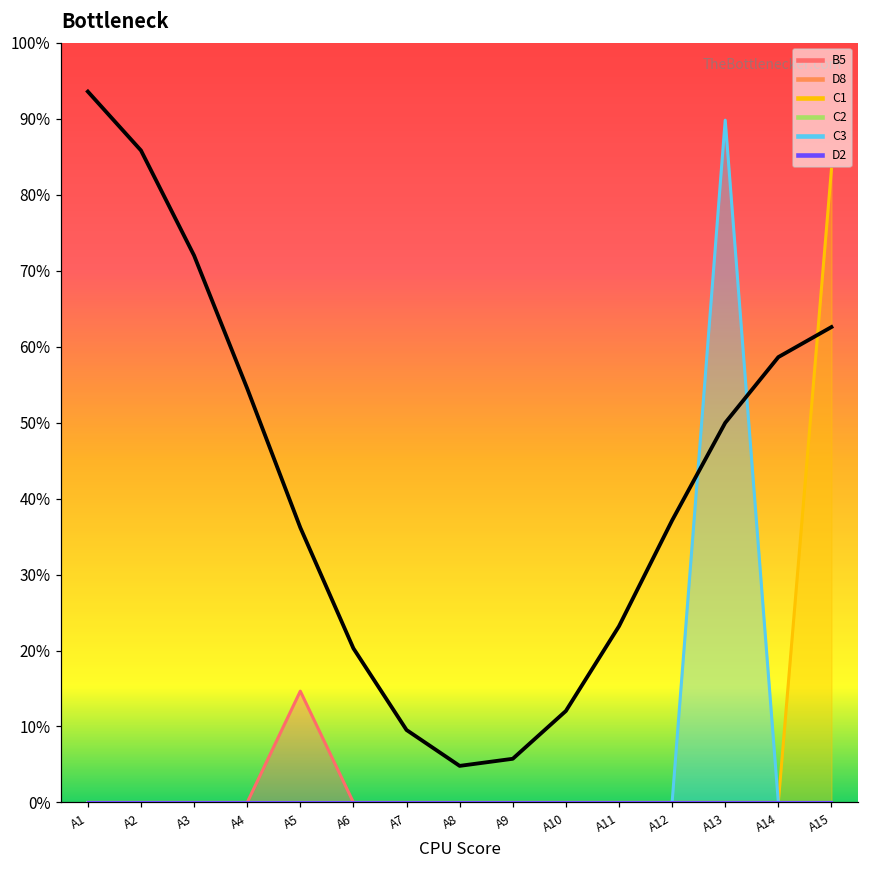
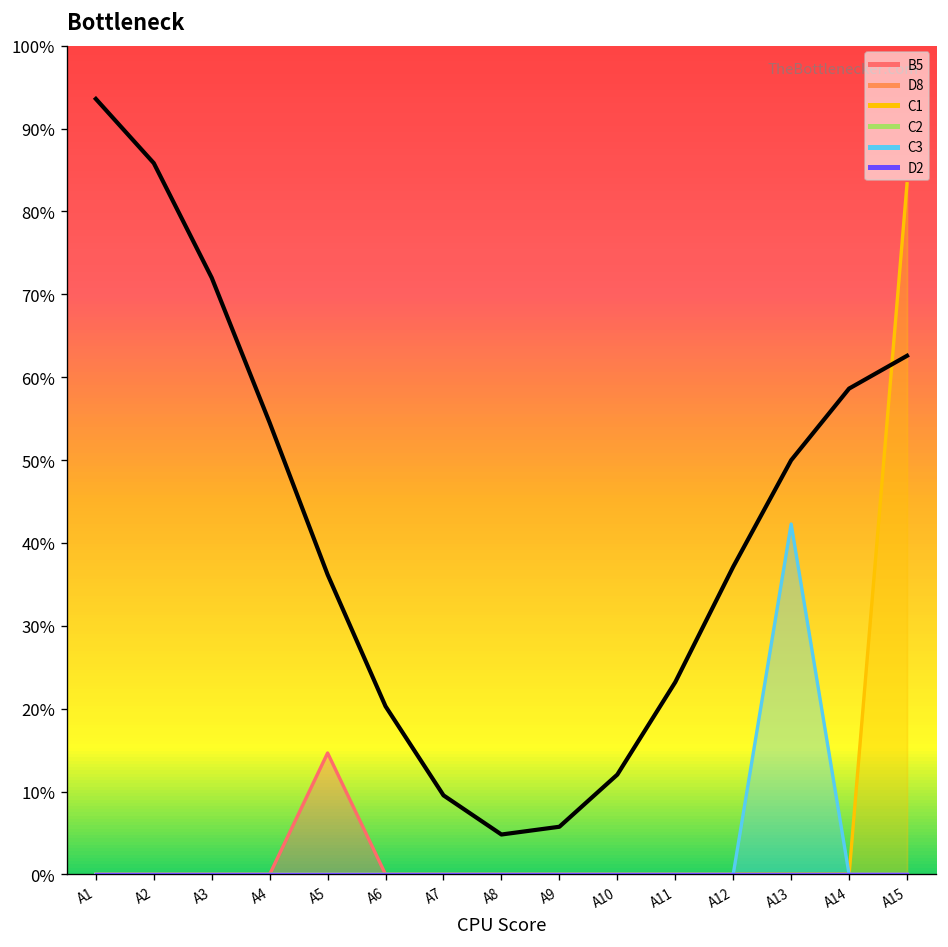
  {
    "B5": {
      "A5": "15%"
    },
    "C1": {
      "A15": "83%"
    },
    "C3": {
-     "A13": "90%"
+     "A13": "42%"
    }
  }
